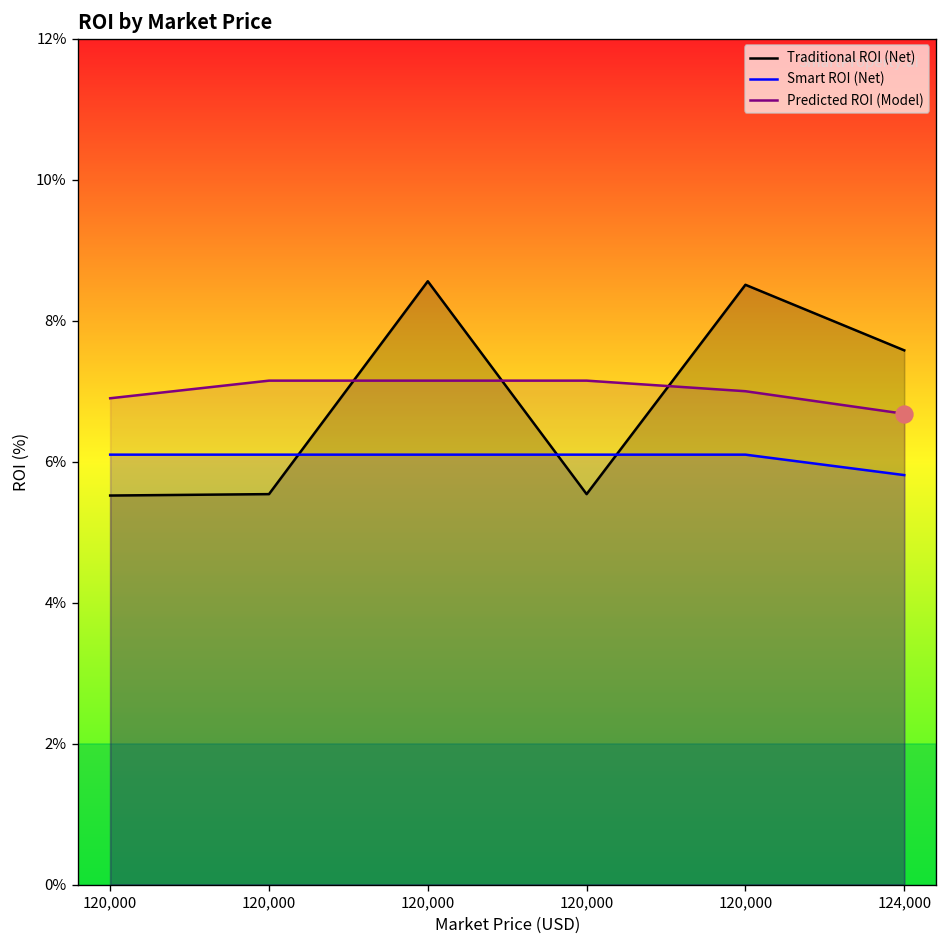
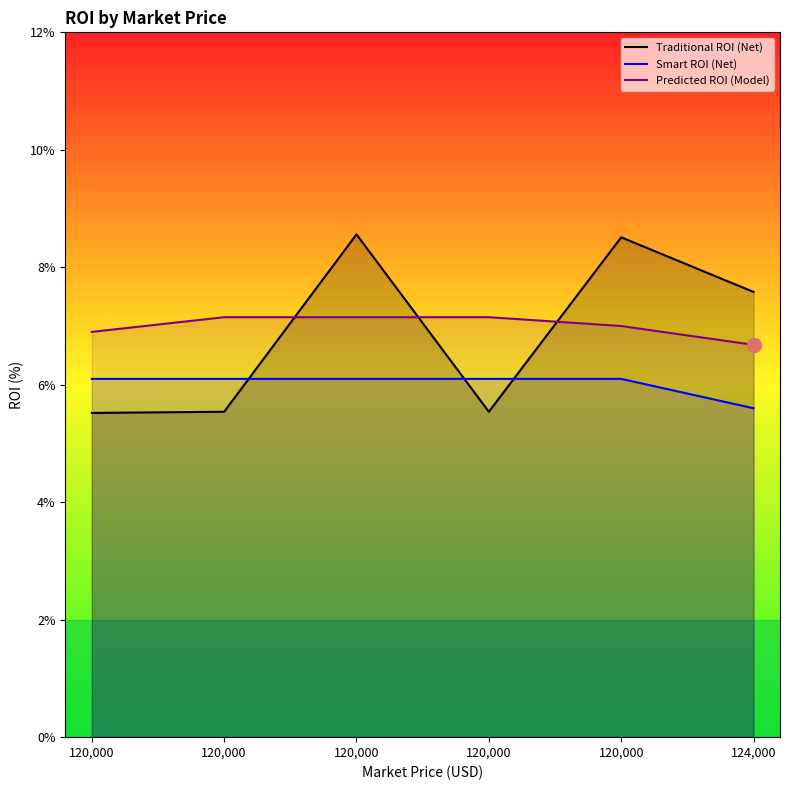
  {
    "Traditional ROI (Net)": {
      "124,000": "7.6%"
    },
    "Smart ROI (Net)": {
-     "124,000": "5.8%"
+     "124,000": "5.6%"
    }
  }
